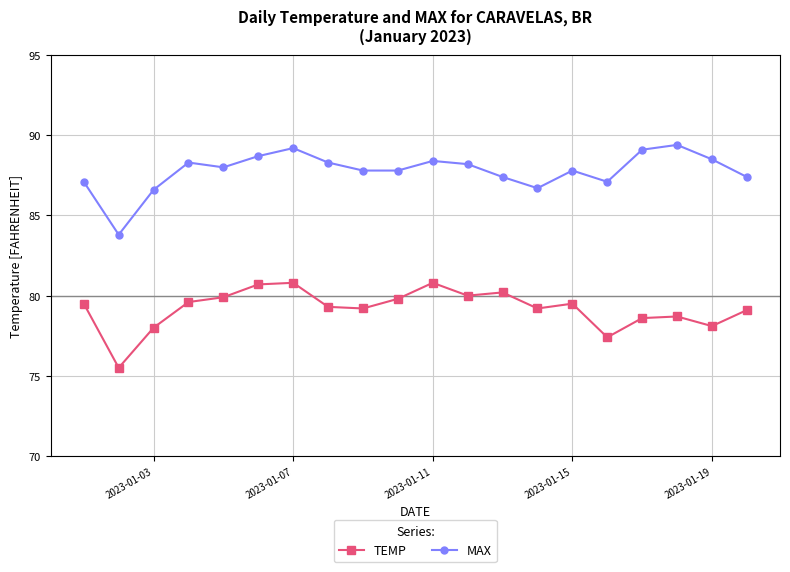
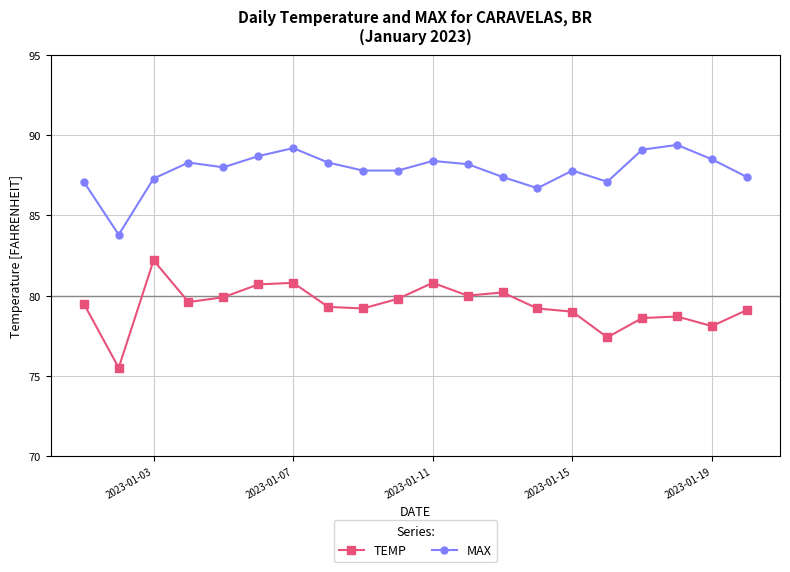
  {
    "TEMP": {
-     "2023-01-03": 78.0,
+     "2023-01-03": 82.2,
      "2023-01-07": 80.8,
      "2023-01-11": 80.8,
-     "2023-01-15": 79.5,
+     "2023-01-15": 79.0,
      "2023-01-19": 78.1
    },
    "MAX": {
-     "2023-01-03": 86.6,
+     "2023-01-03": 87.3,
      "2023-01-07": 89.2,
      "2023-01-11": 88.4,
      "2023-01-15": 87.8,
      "2023-01-19": 88.5
    }
  }
